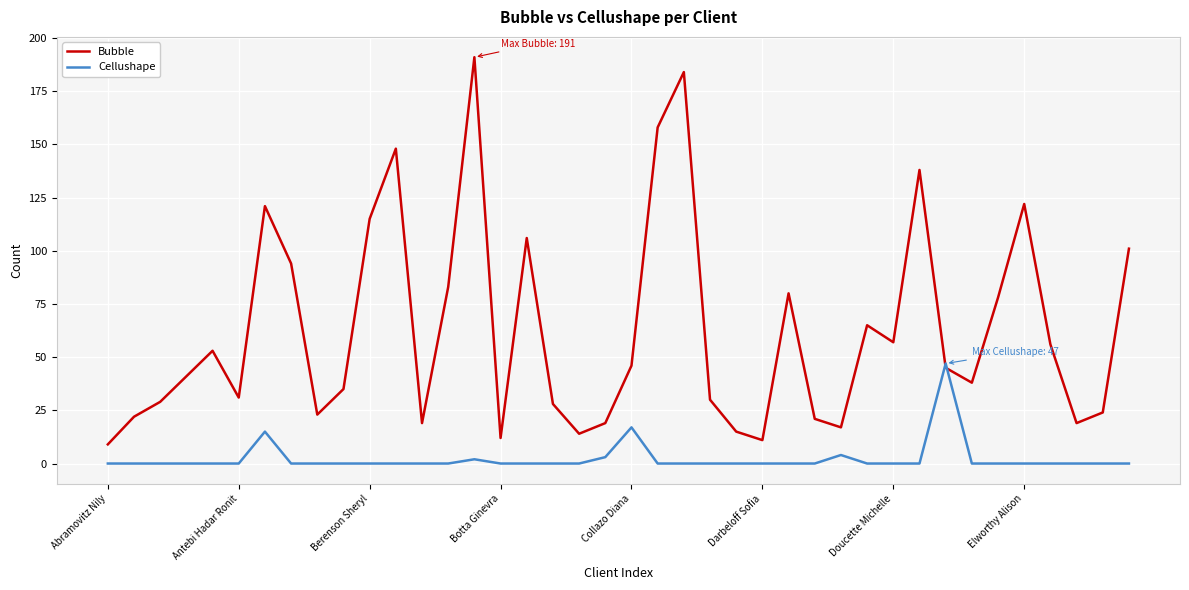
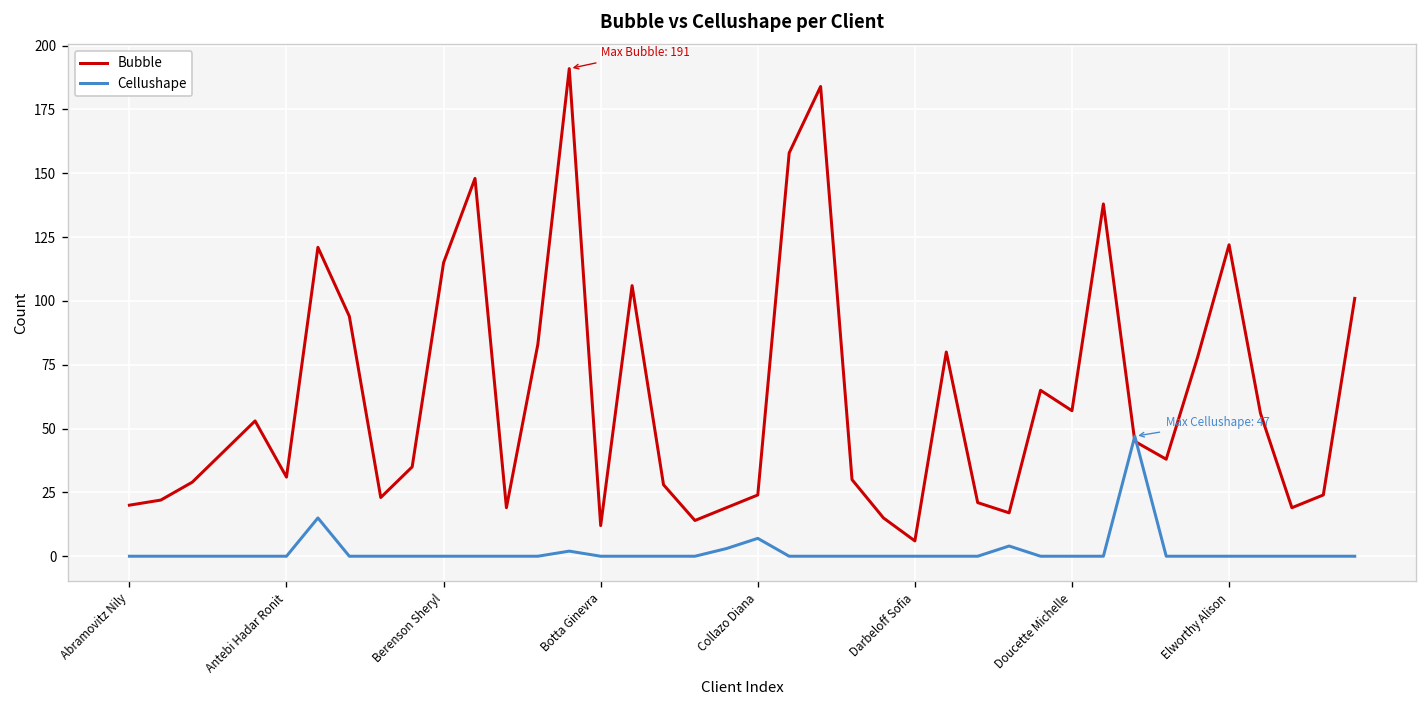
  {
    "Bubble": {
-     "Abramovitz Nily": 9,
+     "Abramovitz Nily": 20,
      "Antebi Hadar Ronit": 31,
      "Berenson Sheryl": 115,
      "Botta Ginevra": 12,
-     "Collazo Diana": 46,
-     "Darbeloff Sofia": 11,
+     "Collazo Diana": 24,
+     "Darbeloff Sofia": 6,
      "Doucette Michelle": 57,
      "Elworthy Alison": 122
    },
    "Cellushape": {
      "Abramovitz Nily": 0,
      "Antebi Hadar Ronit": 0,
      "Berenson Sheryl": 0,
      "Botta Ginevra": 0,
-     "Collazo Diana": 17,
+     "Collazo Diana": 7,
      "Darbeloff Sofia": 0,
      "Doucette Michelle": 0,
      "Elworthy Alison": 0
    }
  }
